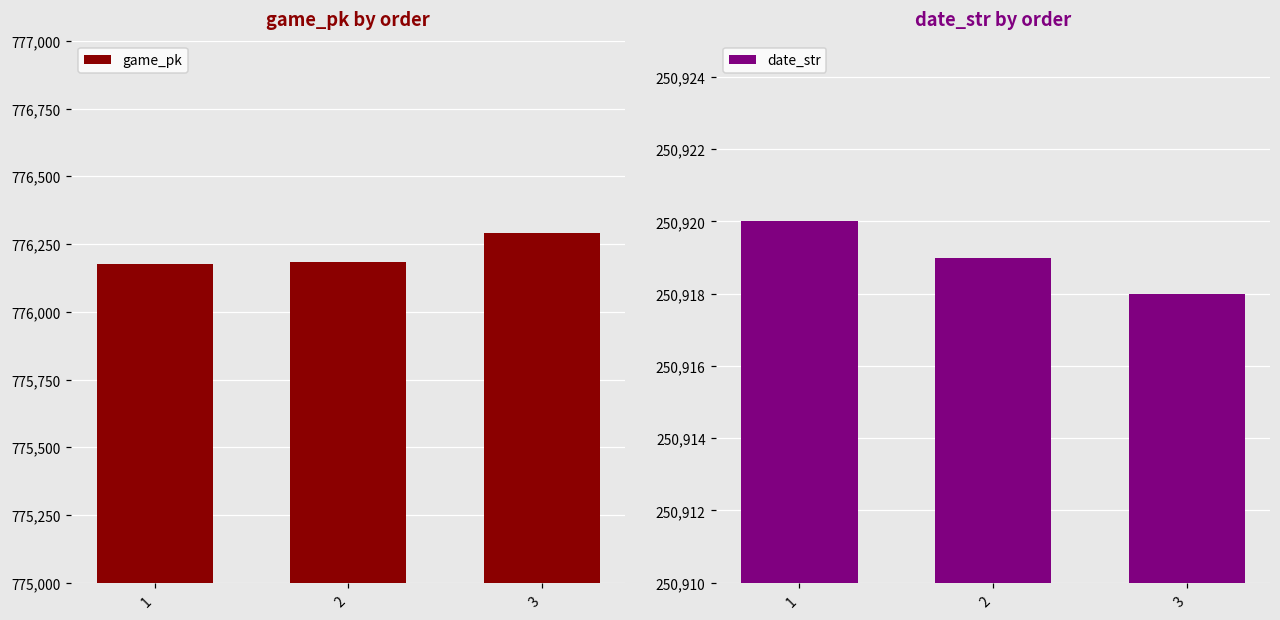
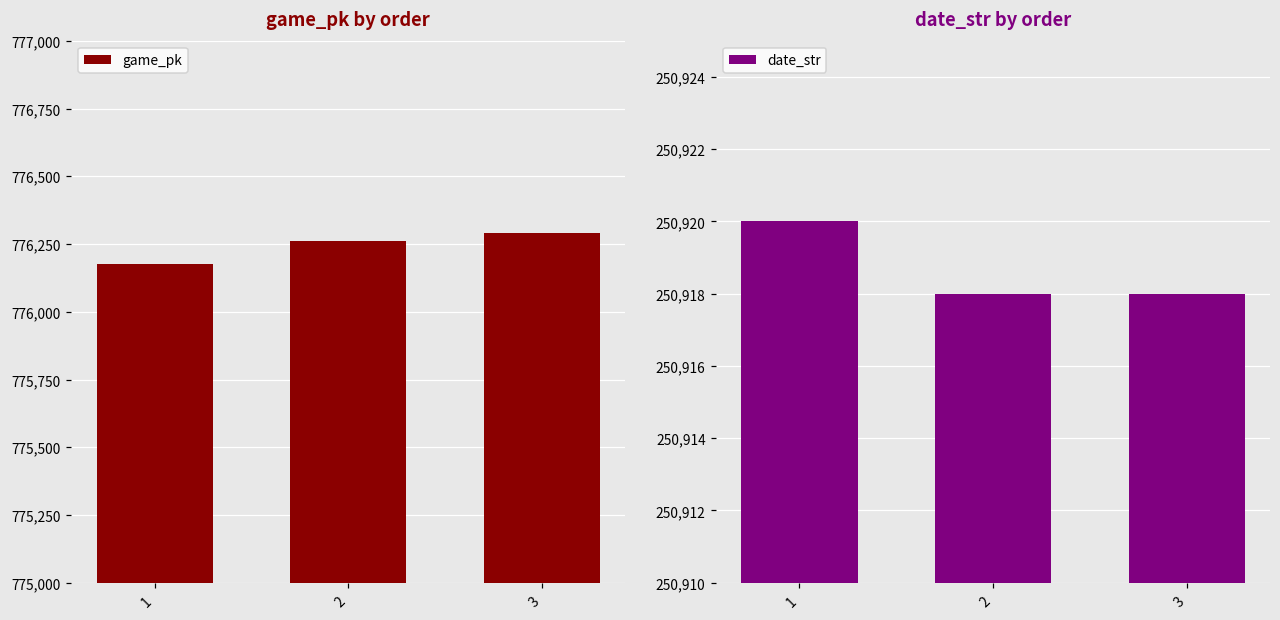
  {
    "game_pk by order": {
      "1": "776,180",
-     "2": "776,190",
+     "2": "776,260",
      "3": "776,290"
    },
    "date_str by order": {
      "1": "250,920",
-     "2": "250,919",
+     "2": "250,918",
      "3": "250,918"
    }
  }
